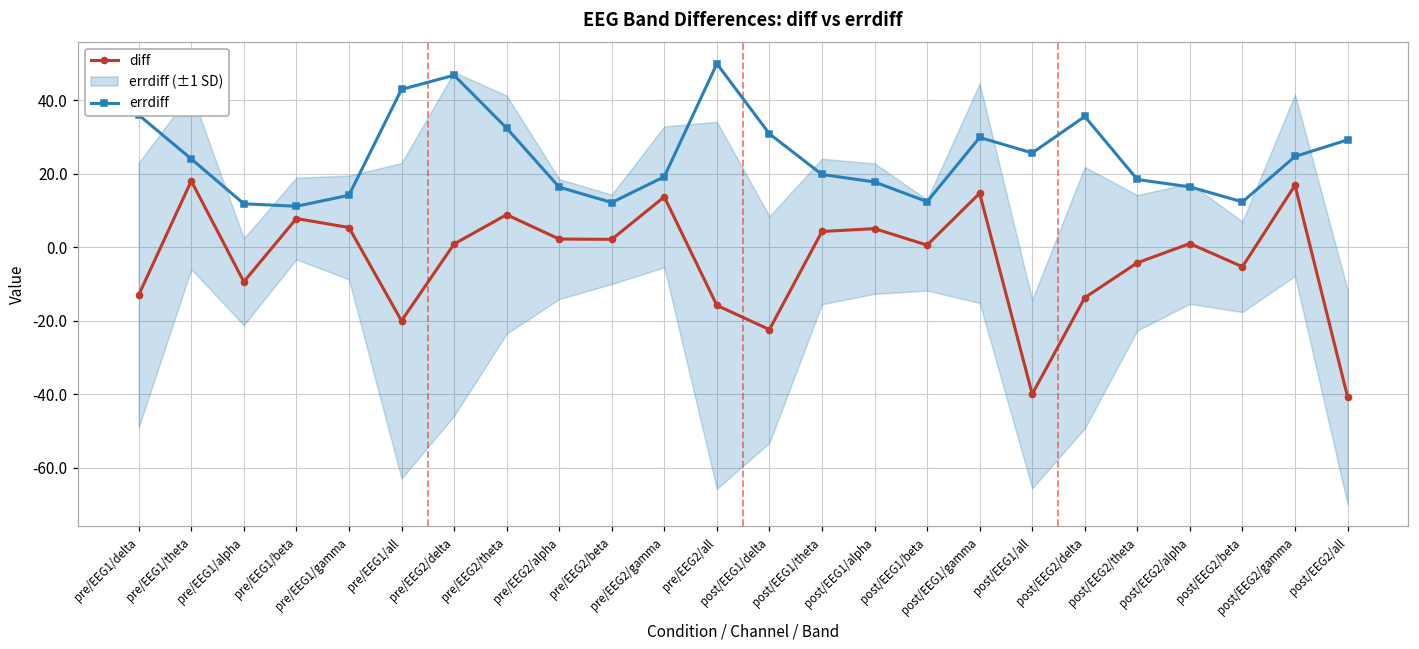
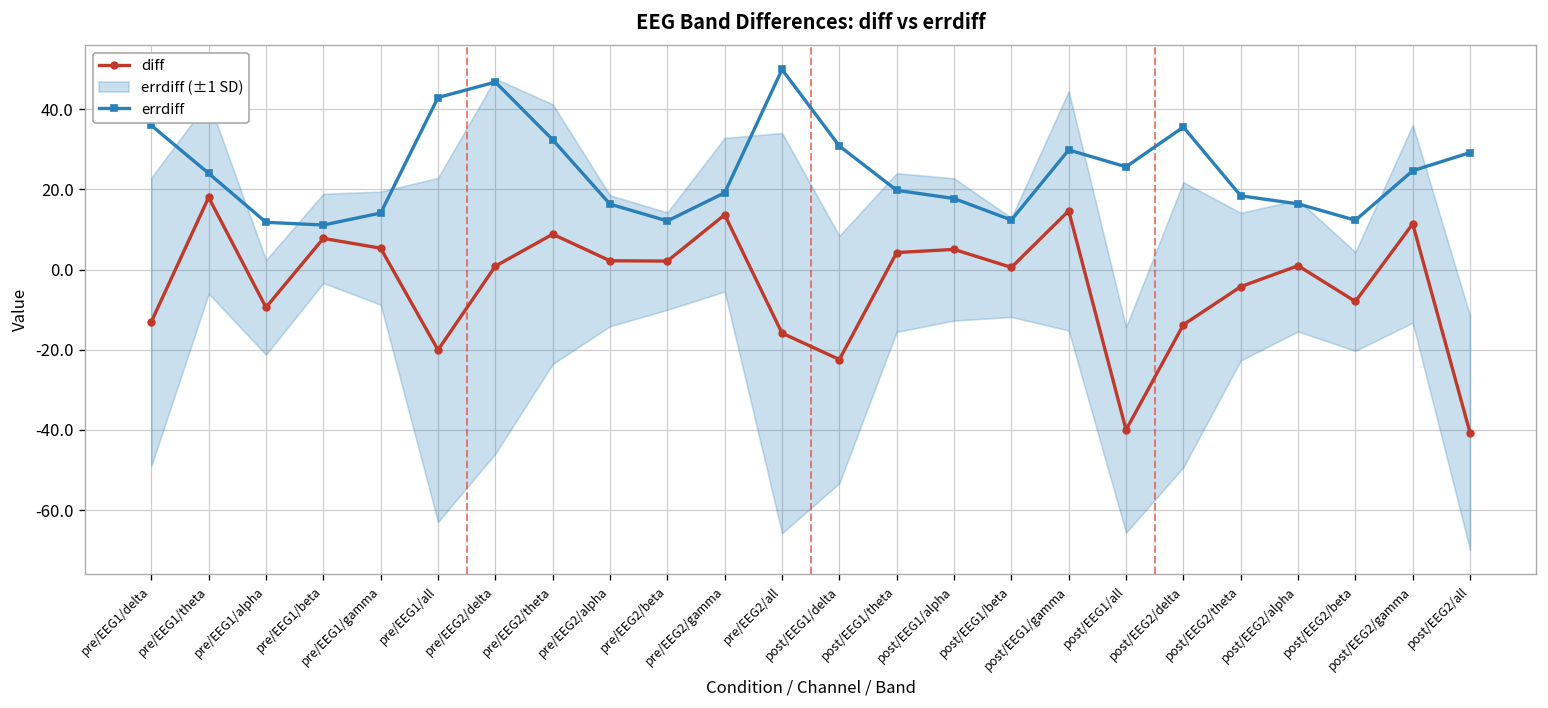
  {
    "diff": {
      "pre/EEG1/delta": -13,
      "pre/EEG1/theta": 18,
      "pre/EEG1/alpha": -9,
      "pre/EEG1/beta": 8,
      "pre/EEG1/gamma": 5,
      "pre/EEG1/all": -20,
      "pre/EEG2/delta": 1,
      "pre/EEG2/theta": 9,
      "pre/EEG2/alpha": 2,
      "pre/EEG2/beta": 2,
      "pre/EEG2/gamma": 14,
      "pre/EEG2/all": -16,
      "post/EEG1/delta": -22,
      "post/EEG1/theta": 4,
      "post/EEG1/alpha": 5,
      "post/EEG1/beta": 1,
      "post/EEG1/gamma": 15,
      "post/EEG1/all": -40,
      "post/EEG2/delta": -14,
      "post/EEG2/theta": -4,
      "post/EEG2/alpha": 1,
-     "post/EEG2/beta": -5,
-     "post/EEG2/gamma": 17,
+     "post/EEG2/beta": -8,
+     "post/EEG2/gamma": 11,
      "post/EEG2/all": -41
    }
  }
